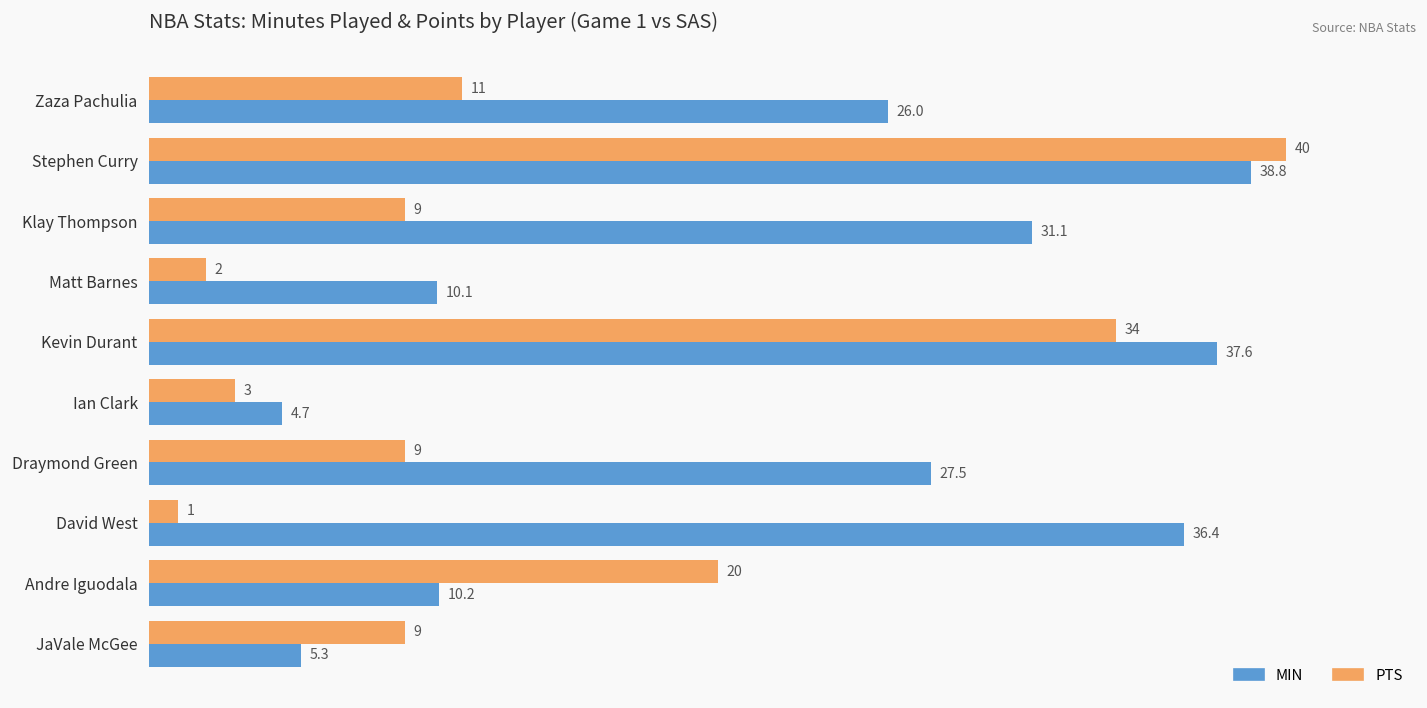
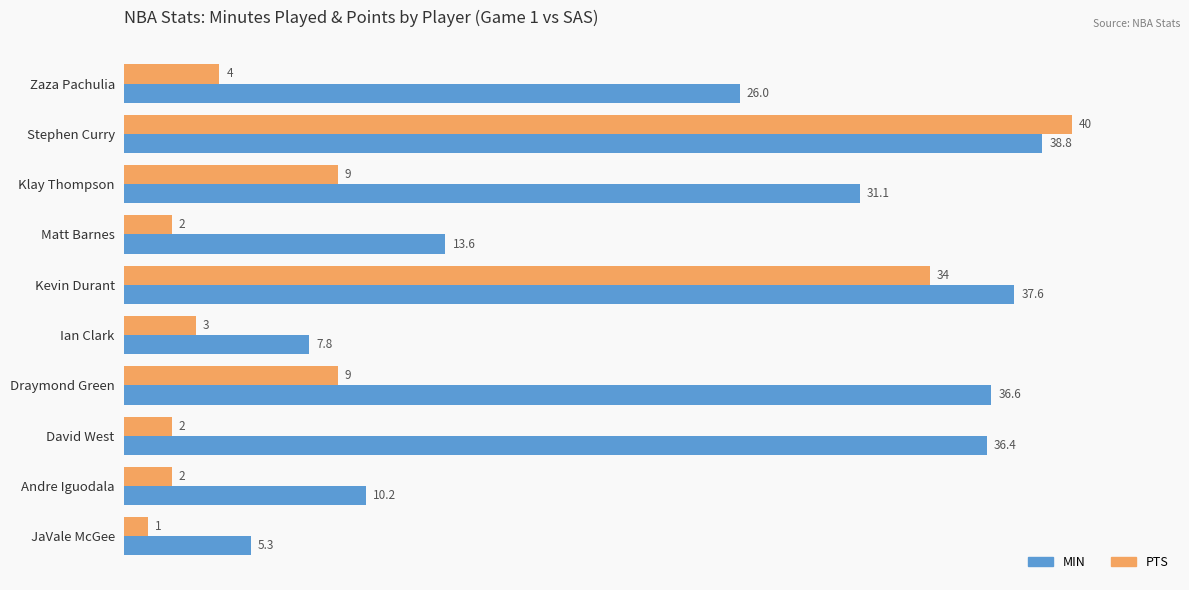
  {
    "MIN": {
      "Zaza Pachulia": 26.0,
      "Stephen Curry": 38.8,
      "Klay Thompson": 31.1,
-     "Matt Barnes": 10.1,
+     "Matt Barnes": 13.6,
      "Kevin Durant": 37.6,
-     "Ian Clark": 4.7,
-     "Draymond Green": 27.5,
+     "Ian Clark": 7.8,
+     "Draymond Green": 36.6,
      "David West": 36.4,
      "Andre Iguodala": 10.2,
      "JaVale McGee": 5.3
    },
    "PTS": {
-     "Zaza Pachulia": 11,
+     "Zaza Pachulia": 4,
      "Stephen Curry": 40,
      "Klay Thompson": 9,
      "Matt Barnes": 2,
      "Kevin Durant": 34,
      "Ian Clark": 3,
      "Draymond Green": 9,
-     "David West": 1,
-     "Andre Iguodala": 20,
-     "JaVale McGee": 9
+     "David West": 2,
+     "Andre Iguodala": 2,
+     "JaVale McGee": 1
    }
  }
